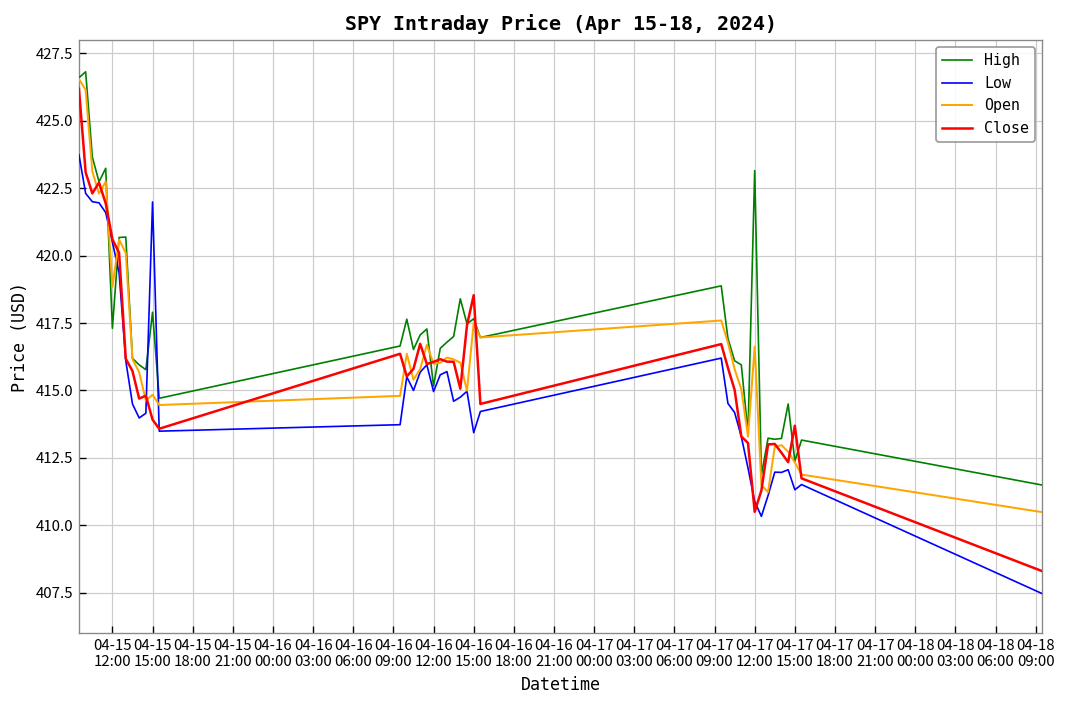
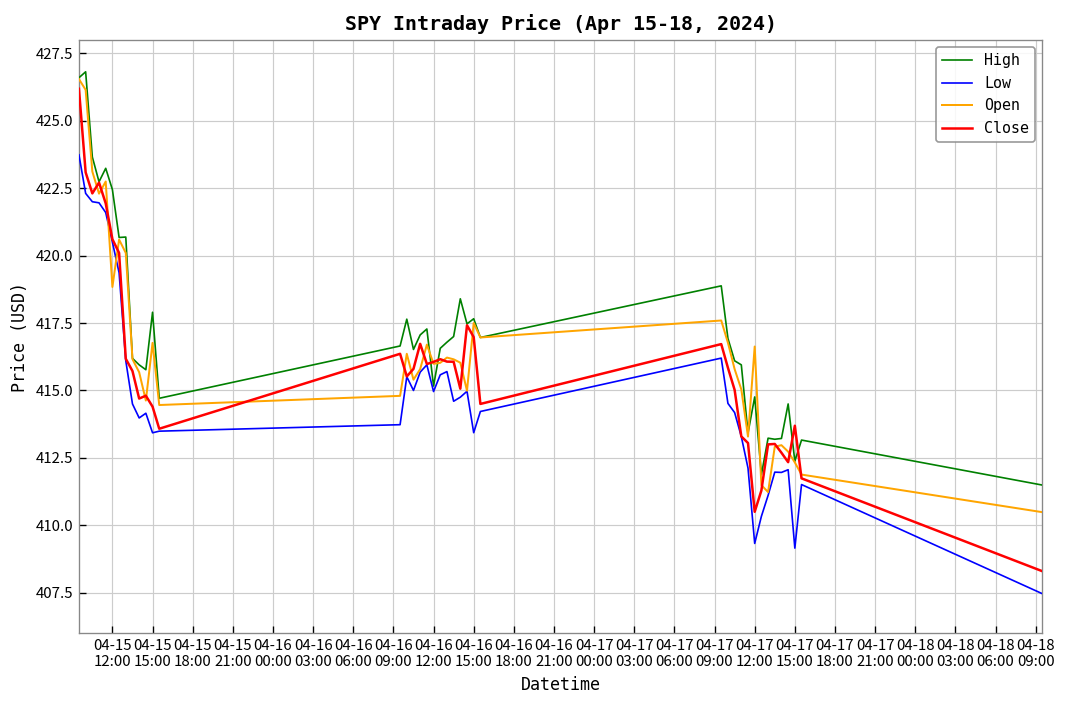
  {
    "High": {
-     "04-15 12:00": 417.3,
+     "04-15 12:00": 422.5,
      "04-15 15:00": 417.9,
      "04-16 12:00": 415.2,
      "04-16 15:00": 417.7,
-     "04-17 12:00": 423.2
+     "04-17 12:00": 414.8
    },
    "Low": {
-     "04-15 15:00": 422.0,
+     "04-15 15:00": 413.4,
      "04-16 12:00": 415.0,
      "04-16 15:00": 413.4,
-     "04-17 12:00": 410.9,
-     "04-17 15:00": 411.3
+     "04-17 12:00": 409.3,
+     "04-17 15:00": 409.2
    },
    "Open": {
      "04-15 12:00": 418.8,
-     "04-15 15:00": 414.8,
+     "04-15 15:00": 416.8,
      "04-16 15:00": 417.5,
      "04-17 12:00": 416.6
    },
    "Close": {
-     "04-15 15:00": 413.9,
-     "04-16 15:00": 418.5,
+     "04-15 15:00": 414.4,
+     "04-16 15:00": 417.0,
      "04-17 12:00": 410.5,
      "04-17 15:00": 413.7
    }
  }
